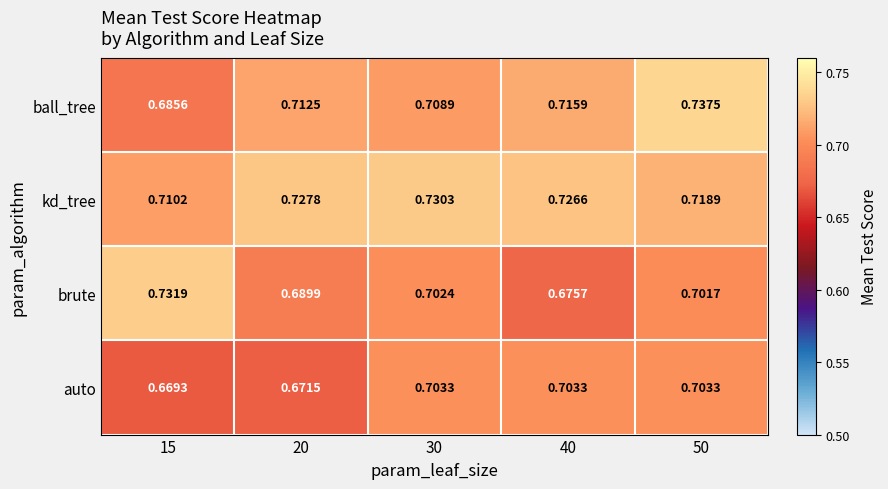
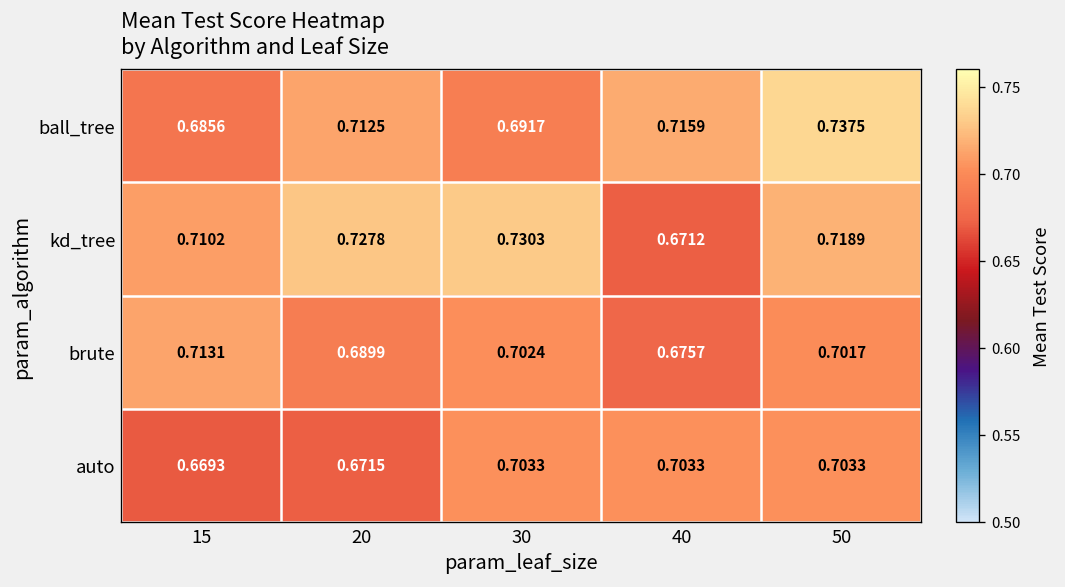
  {
    "ball_tree": {
      "15": 0.6856,
      "20": 0.7125,
-     "30": 0.7089,
+     "30": 0.6917,
      "40": 0.7159,
      "50": 0.7375
    },
    "kd_tree": {
      "15": 0.7102,
      "20": 0.7278,
      "30": 0.7303,
-     "40": 0.7266,
+     "40": 0.6712,
      "50": 0.7189
    },
    "brute": {
-     "15": 0.7319,
+     "15": 0.7131,
      "20": 0.6899,
      "30": 0.7024,
      "40": 0.6757,
      "50": 0.7017
    },
    "auto": {
      "15": 0.6693,
      "20": 0.6715,
      "30": 0.7033,
      "40": 0.7033,
      "50": 0.7033
    }
  }
